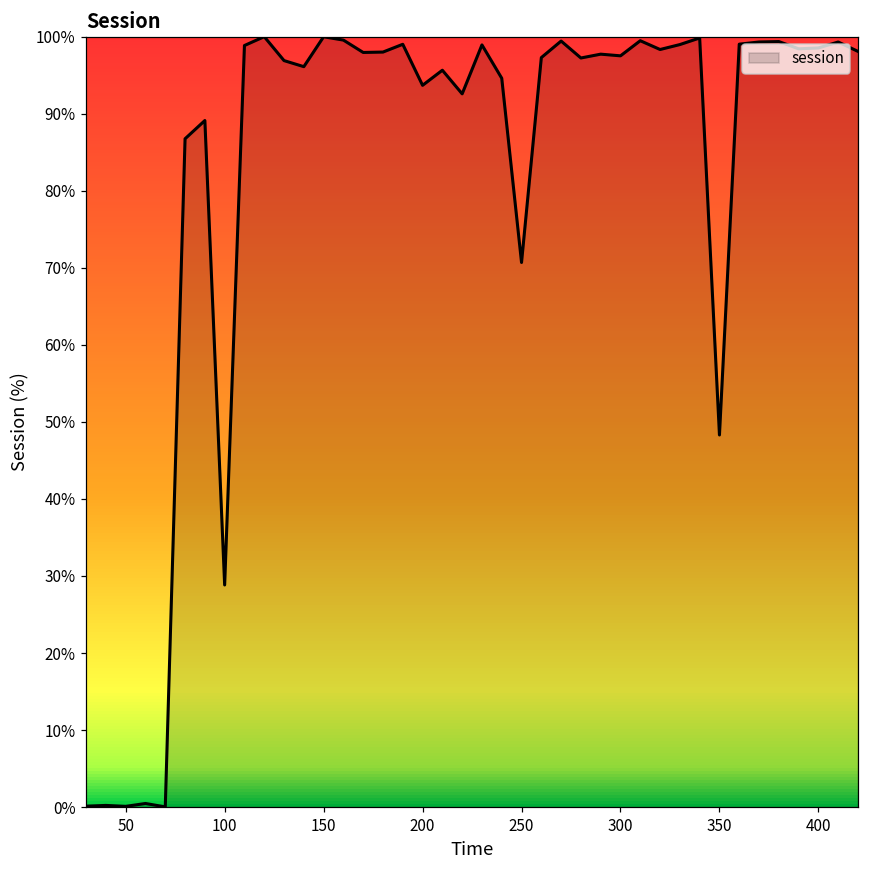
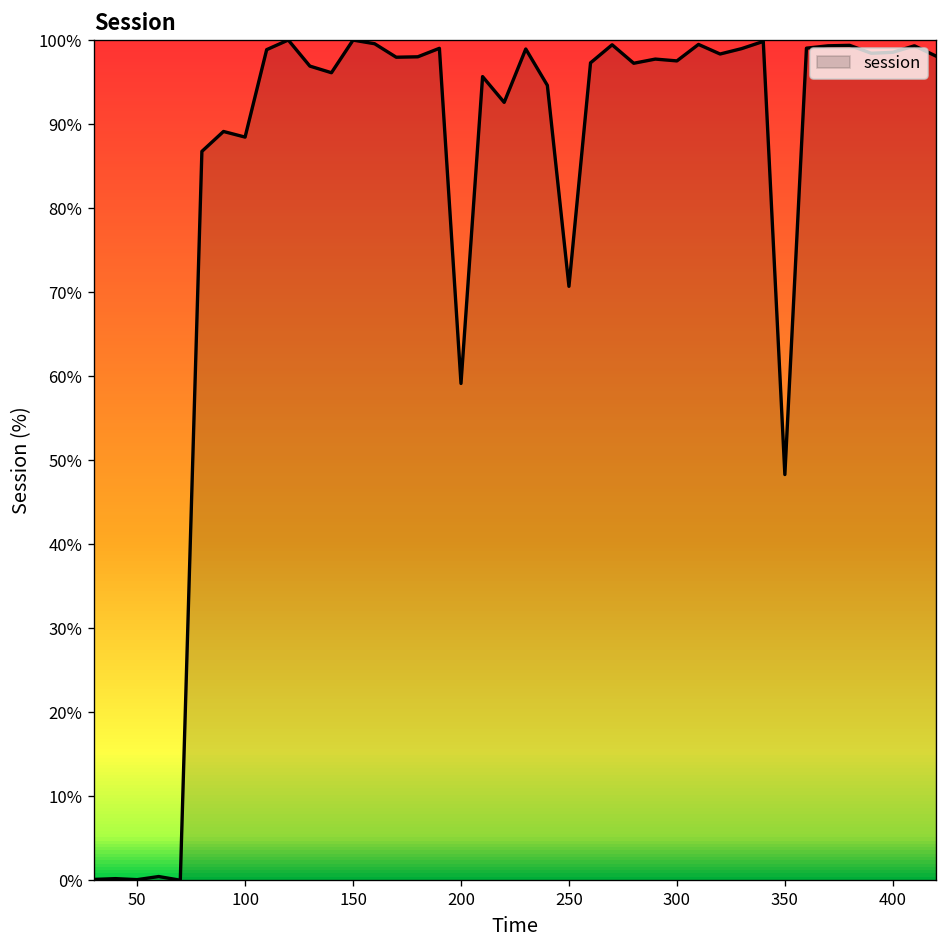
  {
    "50": "0%",
-   "100": "29%",
+   "100": "88%",
    "150": "100%",
-   "200": "94%",
+   "200": "59%",
    "250": "71%",
    "300": "98%",
    "350": "48%"
  }
